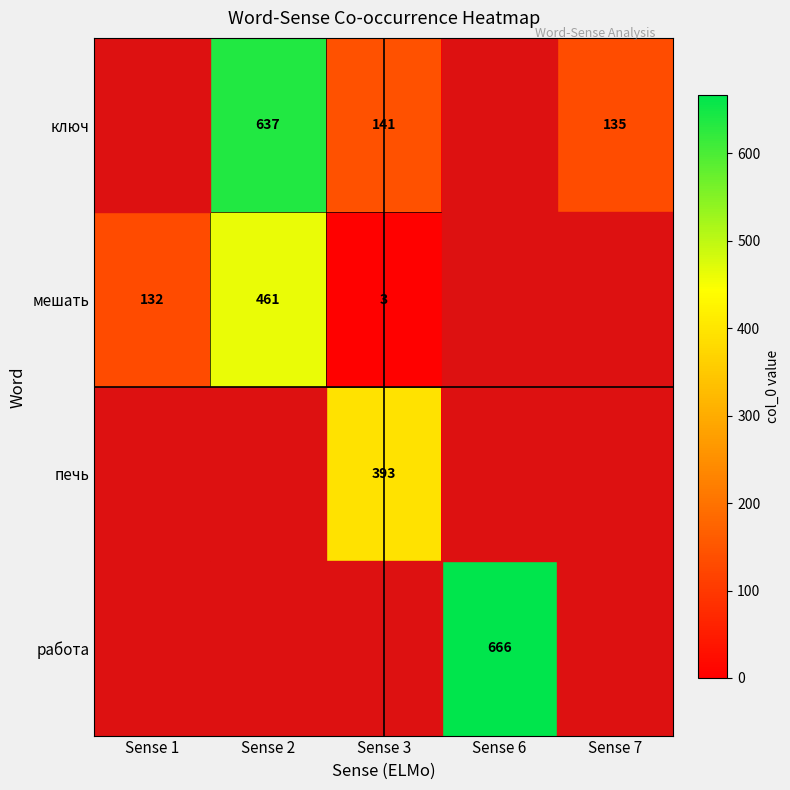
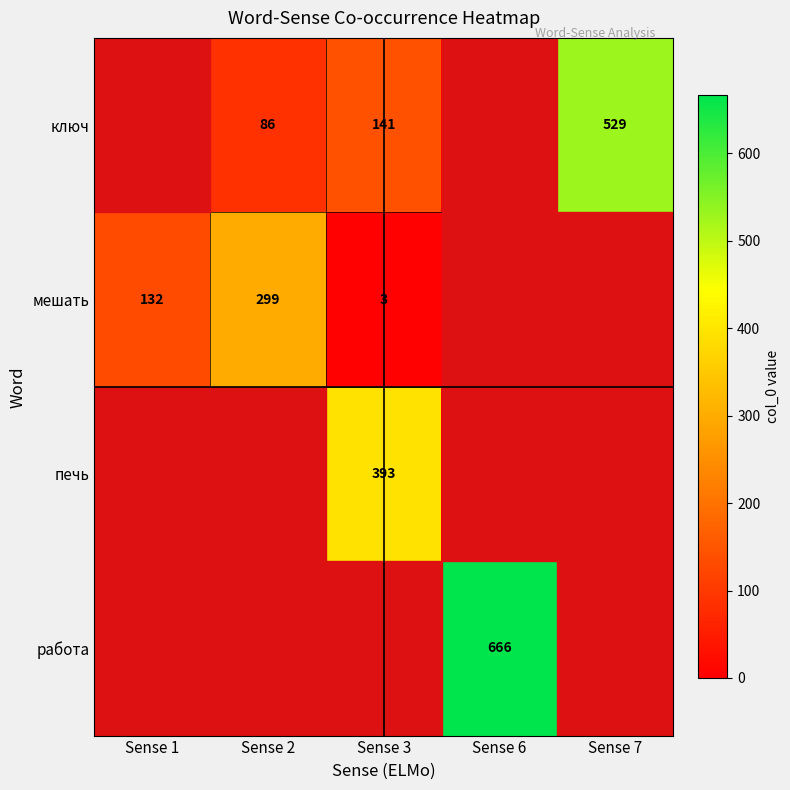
  {
    "ключ": {
-     "Sense 2": 637,
+     "Sense 2": 86,
      "Sense 3": 141,
-     "Sense 7": 135
+     "Sense 7": 529
    },
    "мешать": {
      "Sense 1": 132,
-     "Sense 2": 461,
+     "Sense 2": 299,
      "Sense 3": 3
    },
    "печь": {
      "Sense 3": 393
    },
    "работа": {
      "Sense 6": 666
    }
  }
